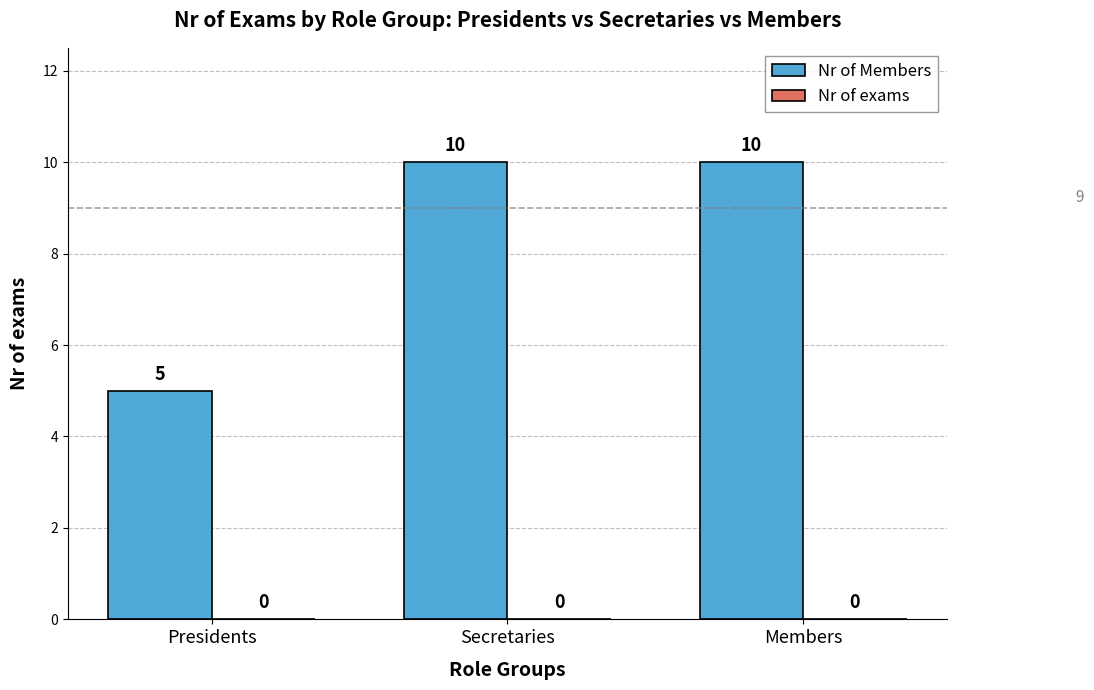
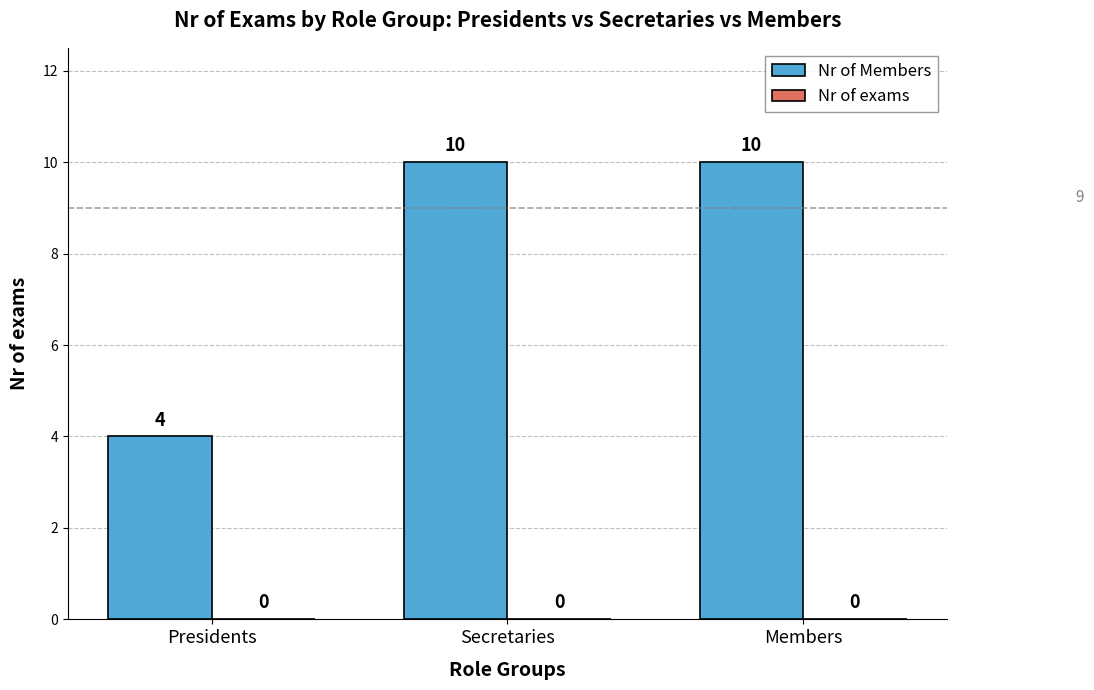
  {
    "Nr of Members": {
-     "Presidents": 5,
+     "Presidents": 4,
      "Secretaries": 10,
      "Members": 10
    },
    "Nr of exams": {
      "Presidents": 0,
      "Secretaries": 0,
      "Members": 0
    }
  }
